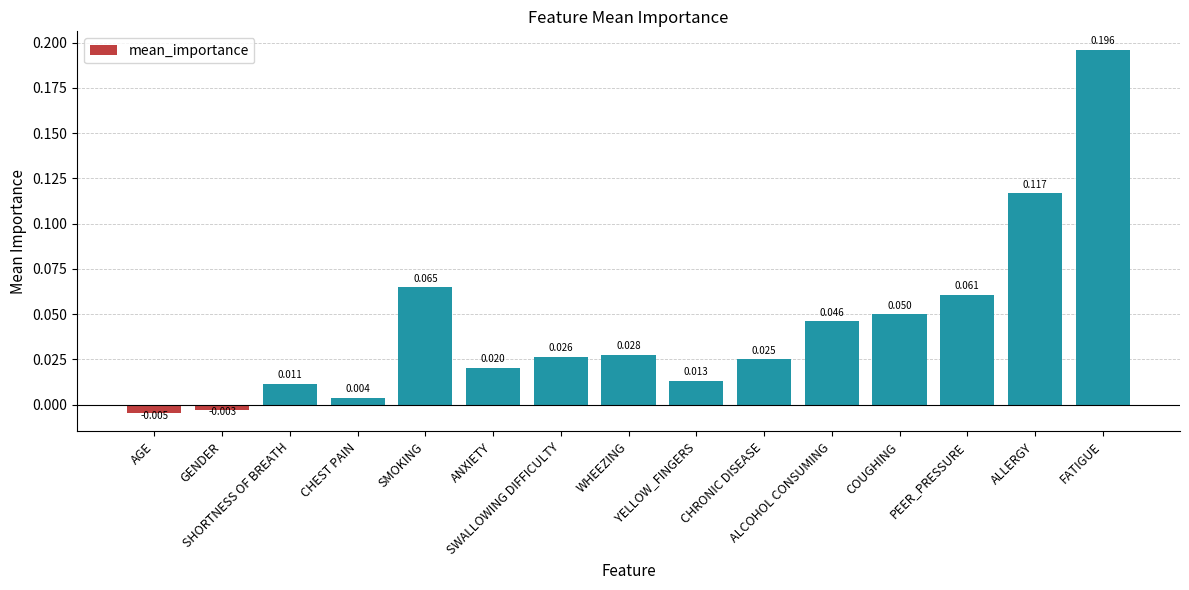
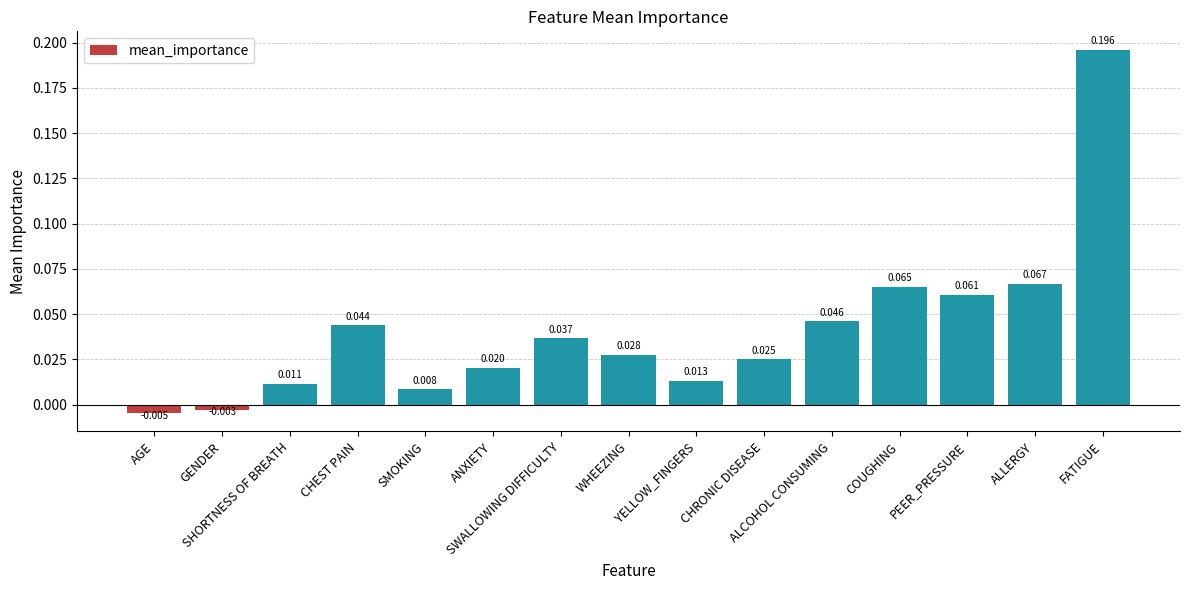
  {
    "AGE": -0.005,
    "GENDER": -0.003,
    "SHORTNESS OF BREATH": 0.011,
-   "CHEST PAIN": 0.004,
-   "SMOKING": 0.065,
+   "CHEST PAIN": 0.044,
+   "SMOKING": 0.008,
    "ANXIETY": 0.020,
-   "SWALLOWING DIFFICULTY": 0.026,
+   "SWALLOWING DIFFICULTY": 0.037,
    "WHEEZING": 0.028,
    "YELLOW_FINGERS": 0.013,
    "CHRONIC DISEASE": 0.025,
    "ALCOHOL CONSUMING": 0.046,
-   "COUGHING": 0.050,
+   "COUGHING": 0.065,
    "PEER_PRESSURE": 0.061,
-   "ALLERGY": 0.117,
+   "ALLERGY": 0.067,
    "FATIGUE": 0.196
  }
